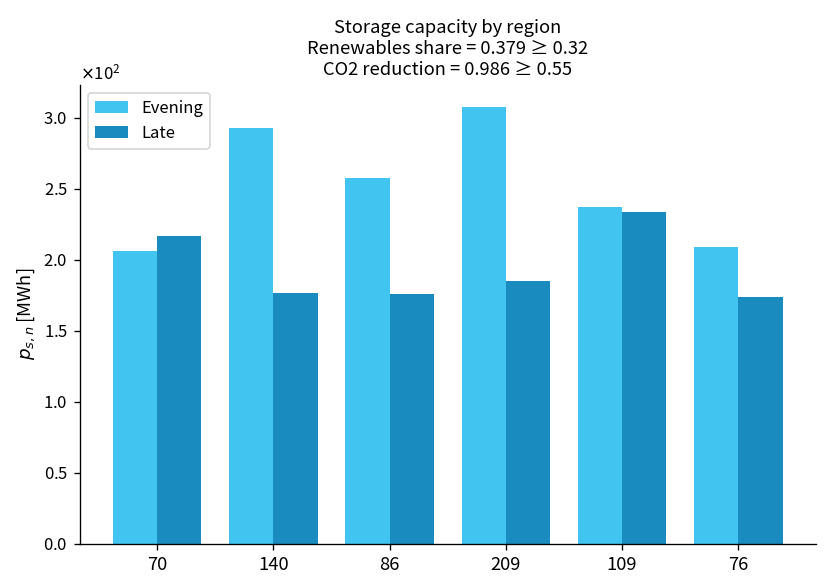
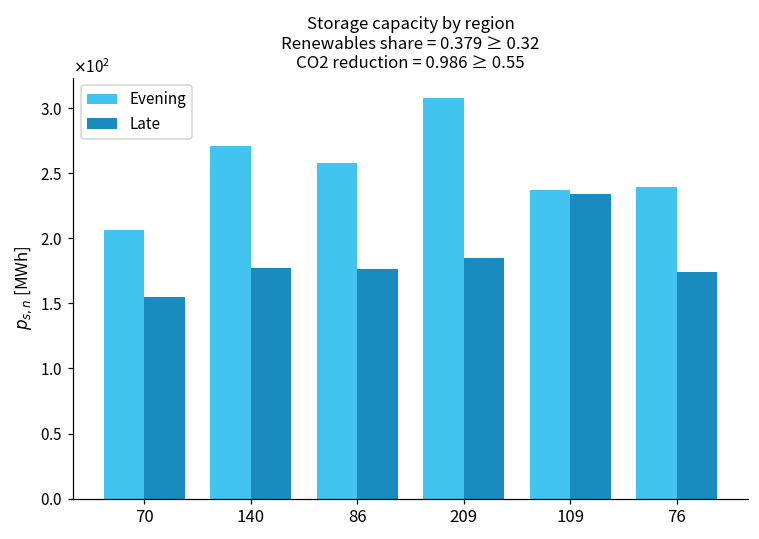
  {
    "Evening": {
      "70": 206,
-     "140": 293,
+     "140": 271,
      "86": 258,
      "209": 308,
      "109": 237,
-     "76": 209
+     "76": 239
    },
    "Late": {
-     "70": 217,
+     "70": 155,
      "140": 177,
      "86": 176,
      "209": 185,
      "109": 234,
      "76": 174
    }
  }
